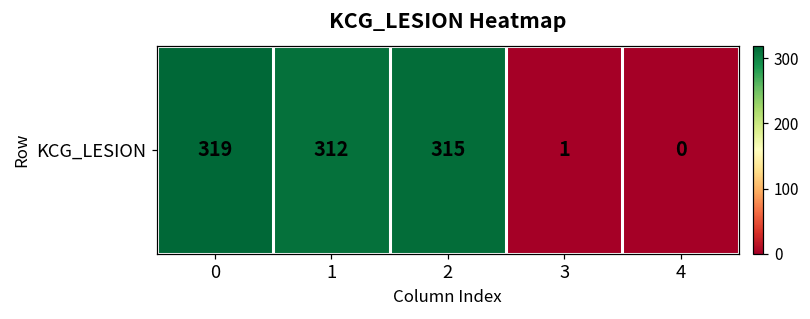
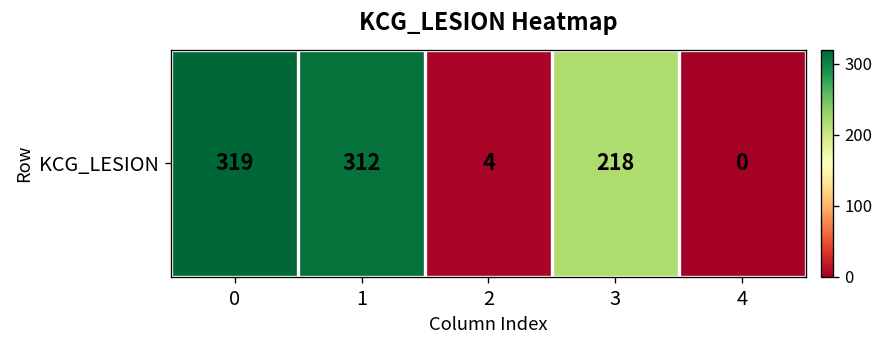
  {
    "KCG_LESION": {
      "0": 319,
      "1": 312,
-     "2": 315,
-     "3": 1,
+     "2": 4,
+     "3": 218,
      "4": 0
    }
  }
